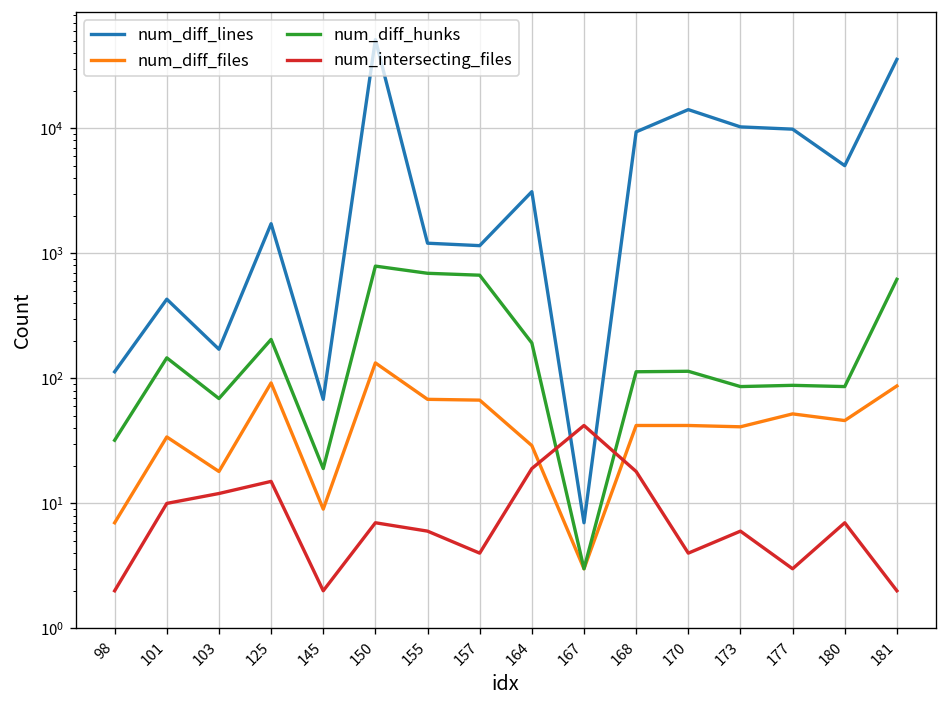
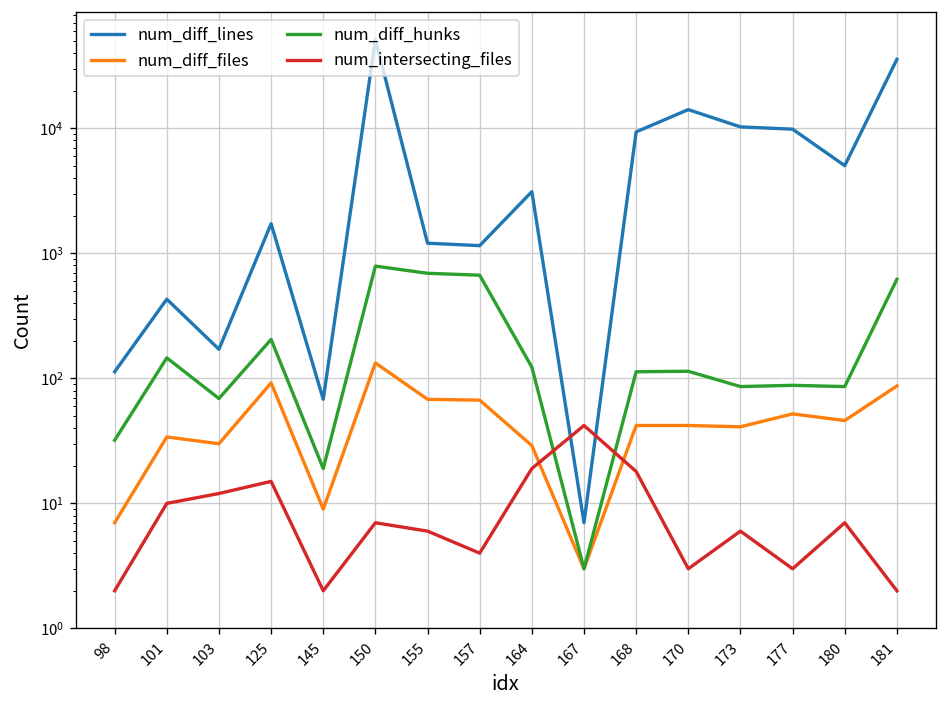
  {
    "num_diff_lines": {
      "98": 110,
      "101": 430,
      "103": 170,
      "125": 1700,
      "145": 70,
      "155": 1200,
      "157": 1200,
      "164": 3100,
      "167": 7,
      "168": 9000,
      "170": 14000,
      "173": 10000,
      "177": 10000,
      "180": 5000,
      "181": 36000
    },
    "num_diff_files": {
      "98": 7,
      "101": 34,
-     "103": 18,
+     "103": 30,
      "125": 90,
      "145": 9,
      "150": 130,
      "155": 70,
      "157": 70,
      "164": 29,
      "168": 42,
      "170": 42,
      "173": 41,
      "177": 50,
      "180": 50,
      "181": 90
    },
    "num_diff_hunks": {
      "98": 32,
      "101": 150,
      "103": 70,
      "125": 210,
      "145": 19,
      "150": 800,
      "155": 700,
      "157": 700,
-     "164": 190,
+     "164": 120,
      "168": 110,
      "170": 110,
      "173": 90,
      "177": 90,
      "180": 90,
      "181": 600
    },
    "num_intersecting_files": {
      "98": 2,
      "101": 10,
      "103": 12,
      "125": 15,
      "145": 2,
      "150": 7,
      "155": 6,
      "157": 4,
      "164": 19,
      "167": 42,
      "168": 18,
-     "170": 4,
+     "170": 3,
      "173": 6,
      "177": 3,
      "180": 7,
      "181": 2
    }
  }
